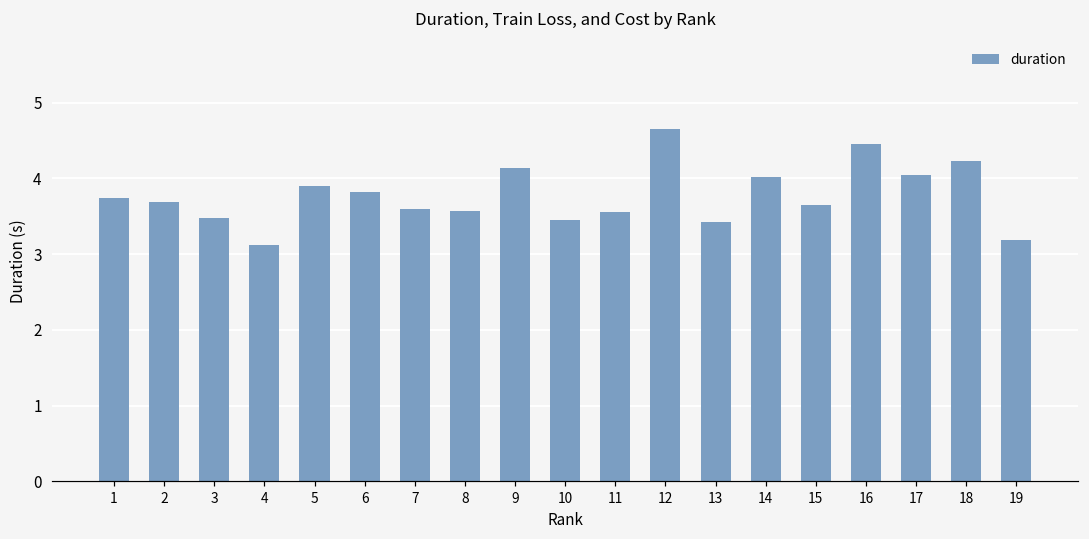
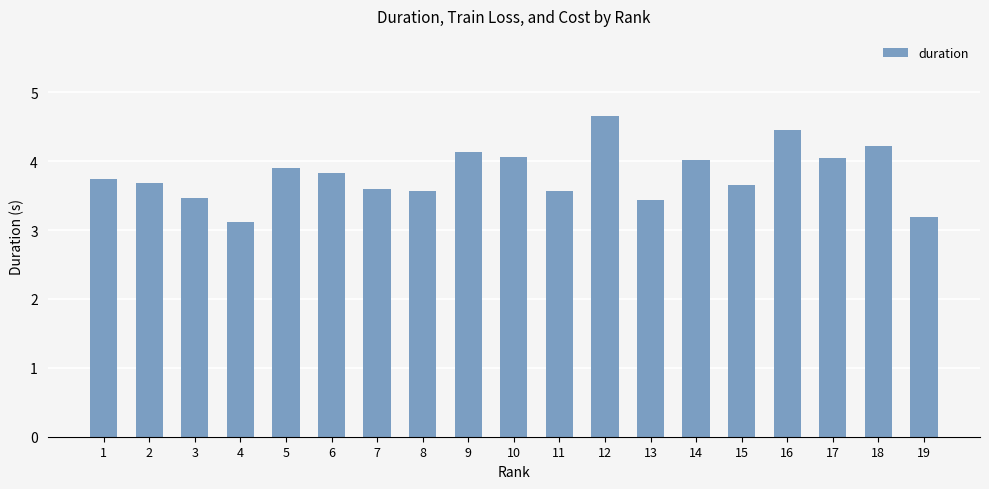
  {
    "1": 3.7,
    "2": 3.7,
    "3": 3.5,
    "4": 3.1,
    "5": 3.9,
    "6": 3.8,
    "7": 3.6,
    "8": 3.6,
    "9": 4.1,
-   "10": 3.5,
+   "10": 4.1,
    "11": 3.6,
    "12": 4.7,
    "13": 3.4,
    "14": 4.0,
    "15": 3.7,
    "16": 4.5,
    "17": 4.0,
    "18": 4.2,
    "19": 3.2
  }
